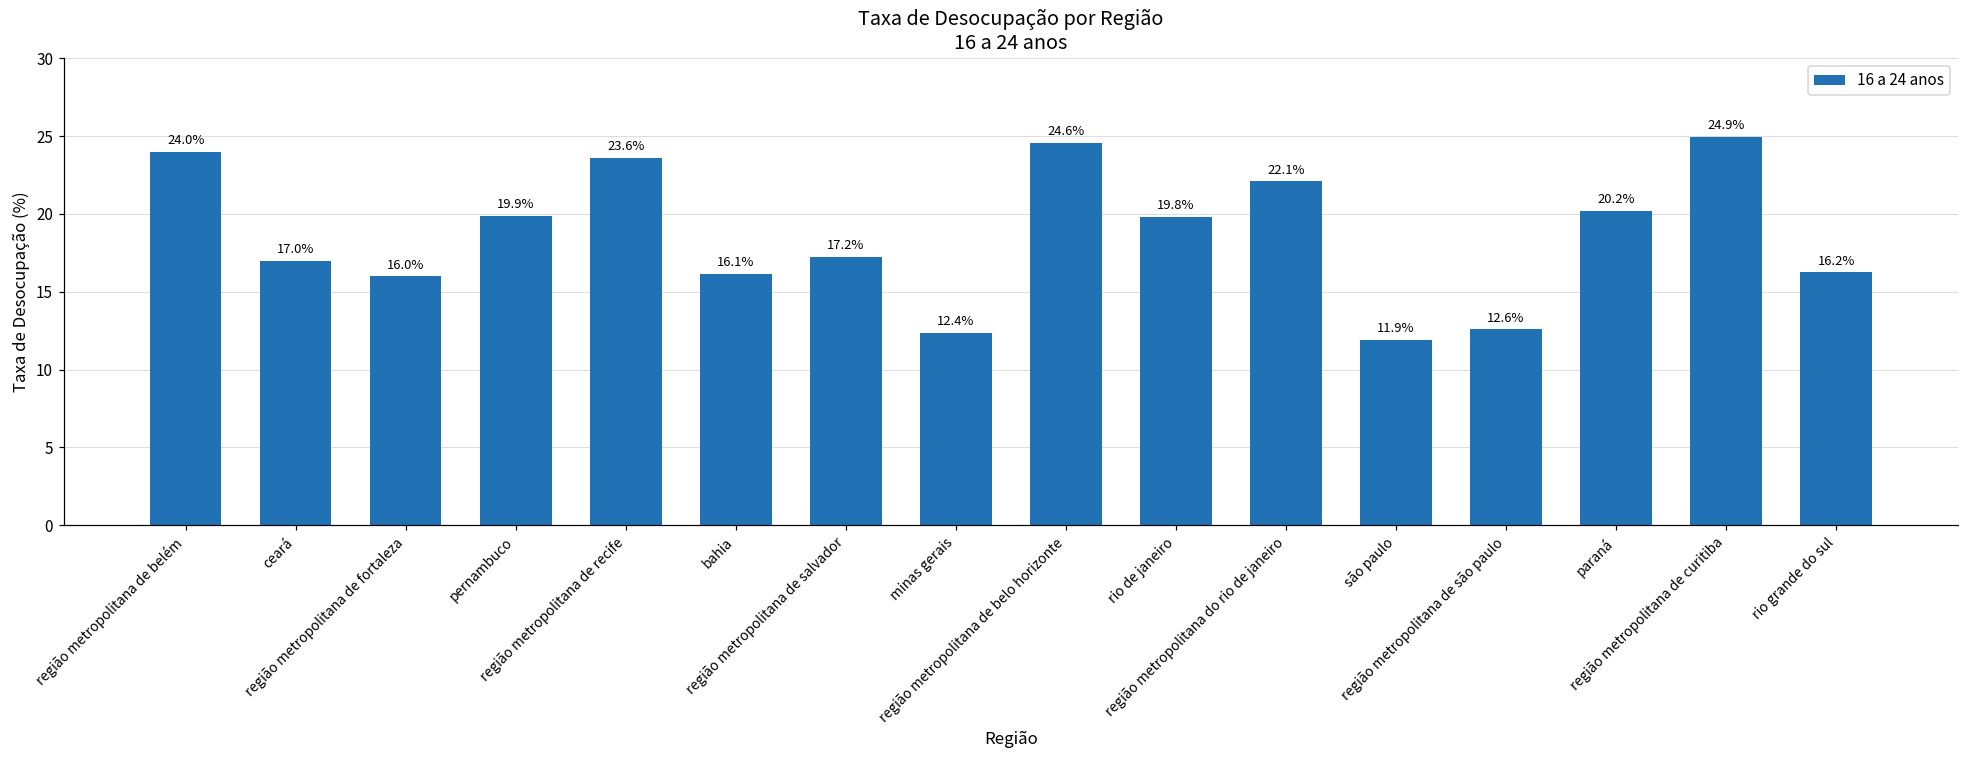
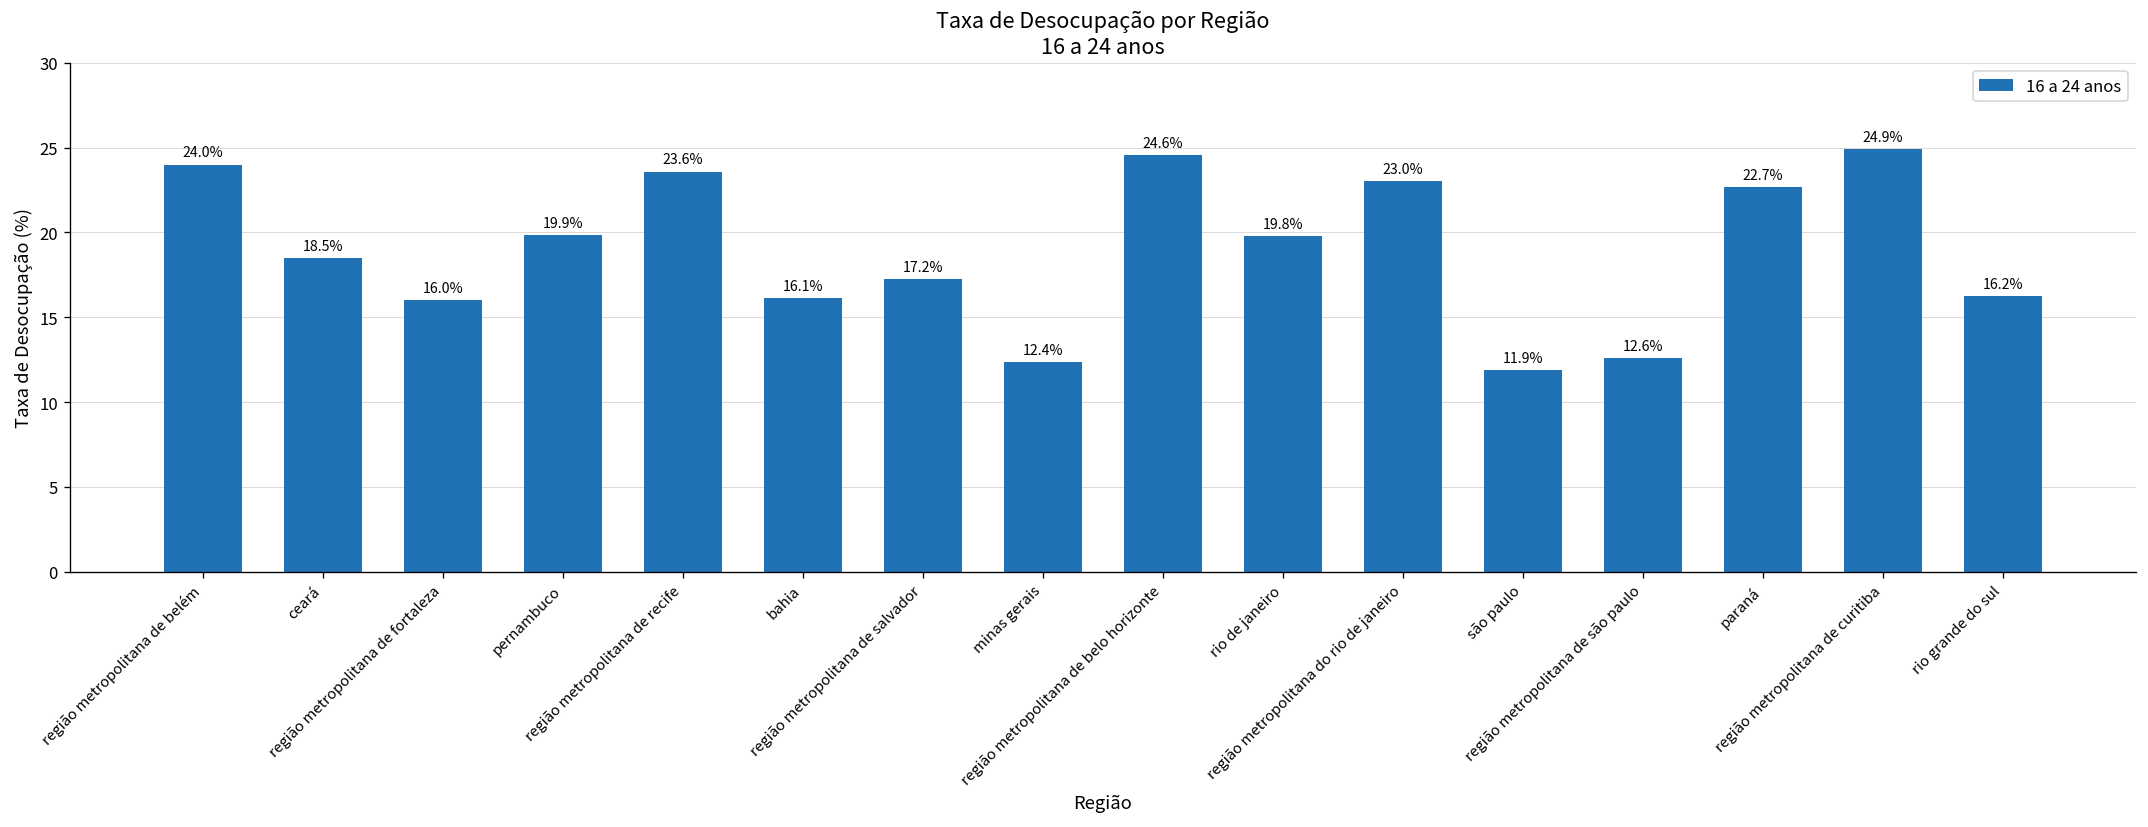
  {
    "região metropolitana de belém": "24.0%",
-   "ceará": "17.0%",
+   "ceará": "18.5%",
    "região metropolitana de fortaleza": "16.0%",
    "pernambuco": "19.9%",
    "região metropolitana de recife": "23.6%",
    "bahia": "16.1%",
    "região metropolitana de salvador": "17.2%",
    "minas gerais": "12.4%",
    "região metropolitana de belo horizonte": "24.6%",
    "rio de janeiro": "19.8%",
-   "região metropolitana do rio de janeiro": "22.1%",
+   "região metropolitana do rio de janeiro": "23.0%",
    "são paulo": "11.9%",
    "região metropolitana de são paulo": "12.6%",
-   "paraná": "20.2%",
+   "paraná": "22.7%",
    "região metropolitana de curitiba": "24.9%",
    "rio grande do sul": "16.2%"
  }
